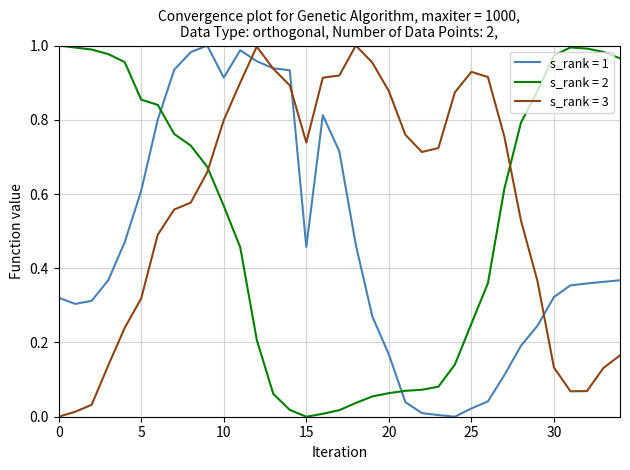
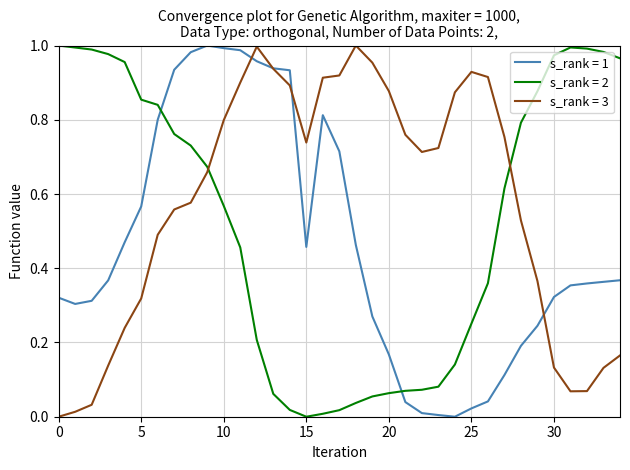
  {
    "s_rank = 1": {
      "0": 0.32,
-     "5": 0.61,
-     "10": 0.91,
+     "5": 0.57,
+     "10": 0.99,
      "15": 0.46,
      "20": 0.17,
      "25": 0.02,
      "30": 0.32
    },
    "s_rank = 2": {
      "0": 1.00,
      "5": 0.85,
      "10": 0.57,
      "15": 0.00,
      "20": 0.06,
      "25": 0.25
    },
    "s_rank = 3": {
      "0": 0.00,
      "5": 0.32,
      "10": 0.80,
      "15": 0.74,
      "20": 0.88,
      "25": 0.93,
      "30": 0.13
    }
  }
